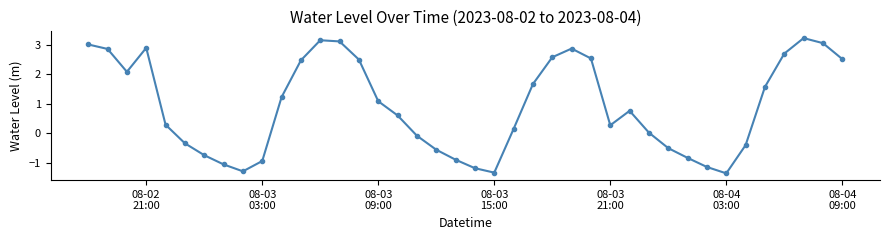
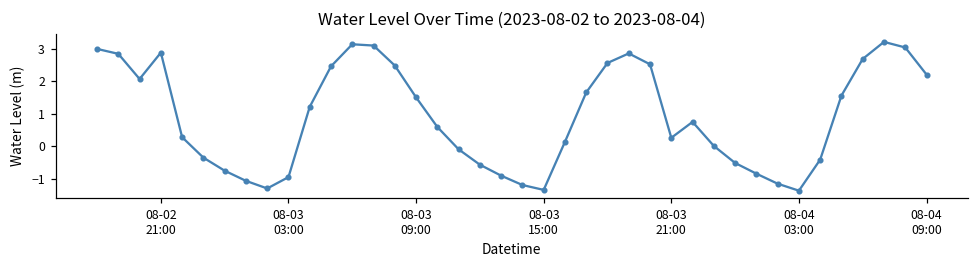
  {
    "08-02 21:00": 2.9,
    "08-03 03:00": -0.9,
-   "08-03 09:00": 1.1,
+   "08-03 09:00": 1.5,
    "08-03 15:00": -1.3,
    "08-03 21:00": 0.3,
    "08-04 03:00": -1.4,
-   "08-04 09:00": 2.5
+   "08-04 09:00": 2.2
  }
